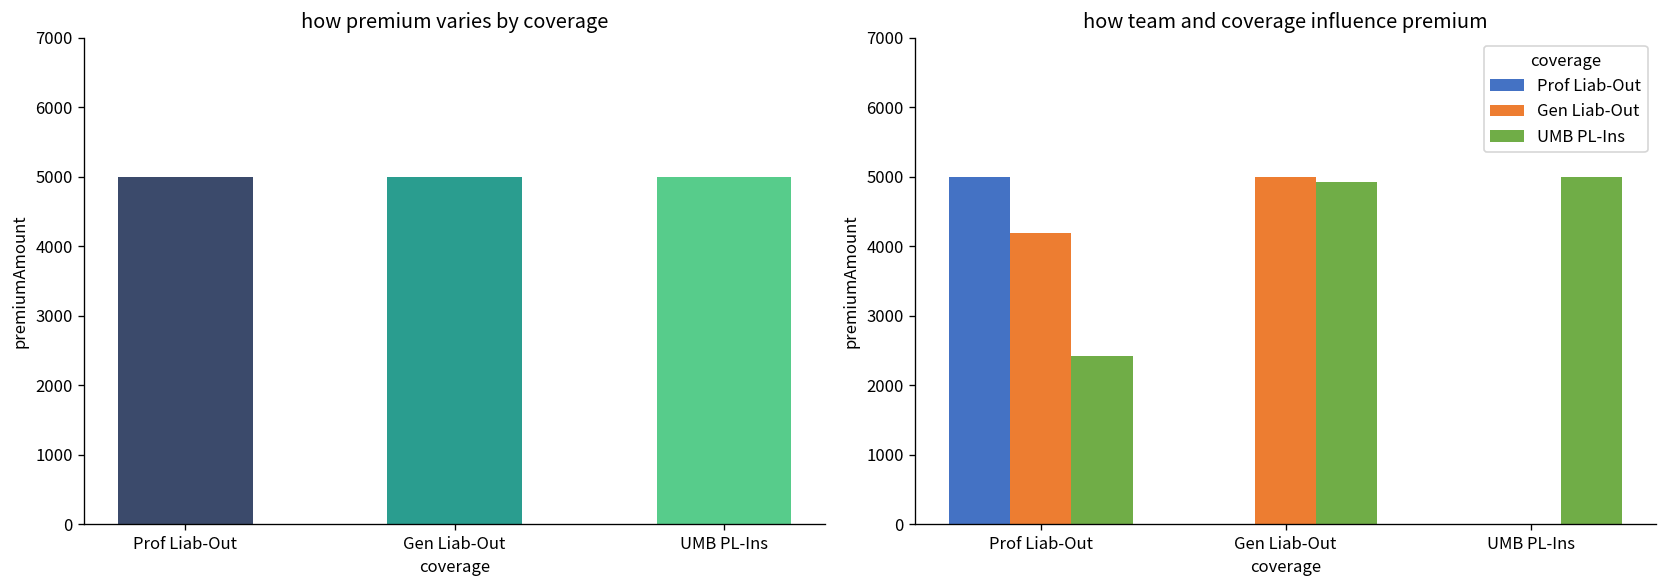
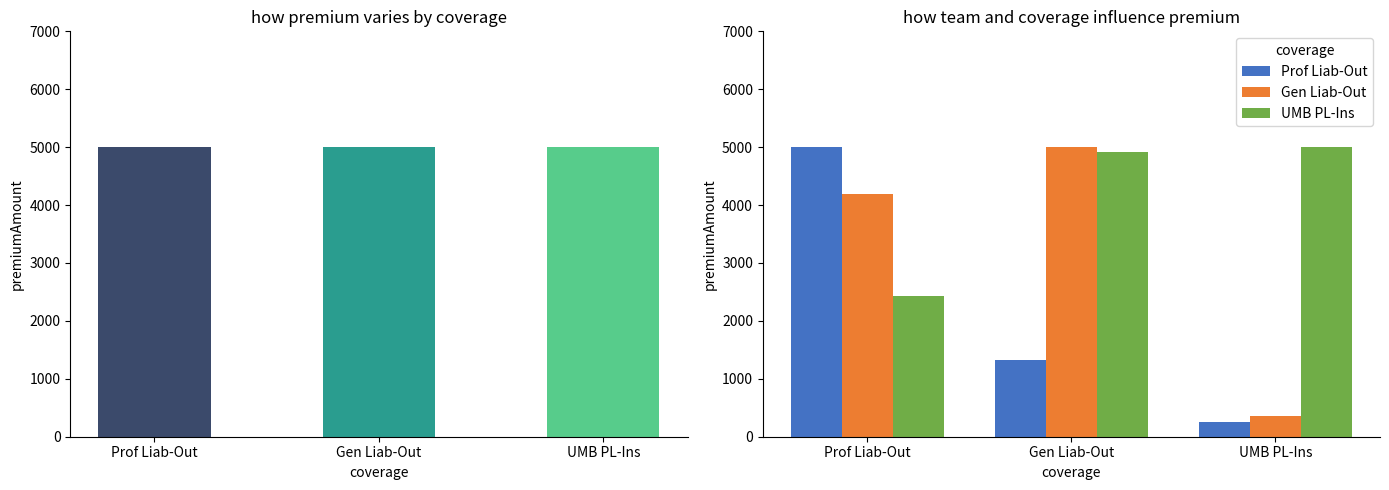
  {
    "how premium varies by coverage": {
      "Prof Liab-Out": 5000,
      "Gen Liab-Out": 5000,
      "UMB PL-Ins": 5000
    },
    "how team and coverage influence premium": {
      "Prof Liab-Out": {
        "Prof Liab-Out": 5000,
-       "Gen Liab-Out": 0,
-       "UMB PL-Ins": 0
+       "Gen Liab-Out": 1300,
+       "UMB PL-Ins": 300
      },
      "Gen Liab-Out": {
        "Prof Liab-Out": 4200,
        "Gen Liab-Out": 5000,
-       "UMB PL-Ins": 0
+       "UMB PL-Ins": 400
      },
      "UMB PL-Ins": {
        "Prof Liab-Out": 2400,
        "Gen Liab-Out": 4900,
        "UMB PL-Ins": 5000
      }
    }
  }
